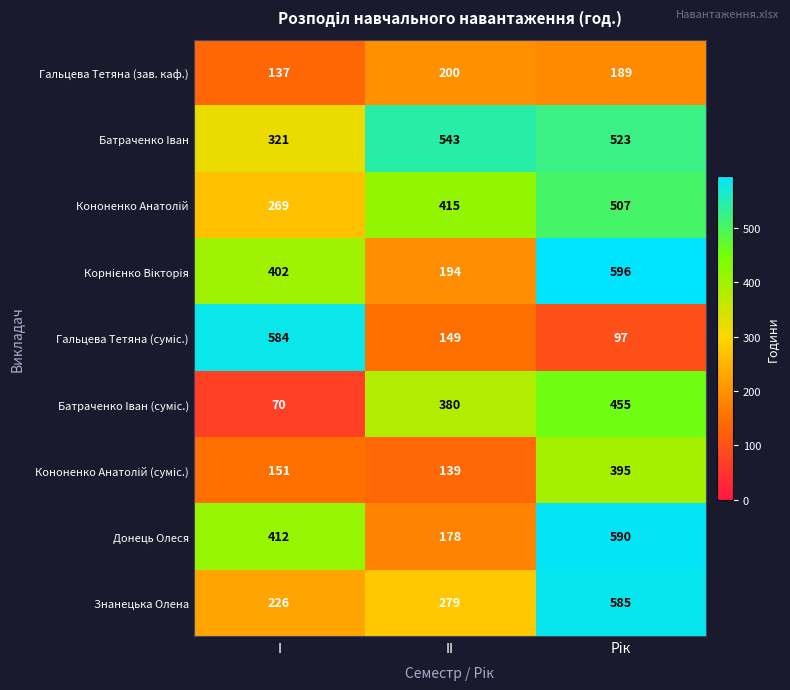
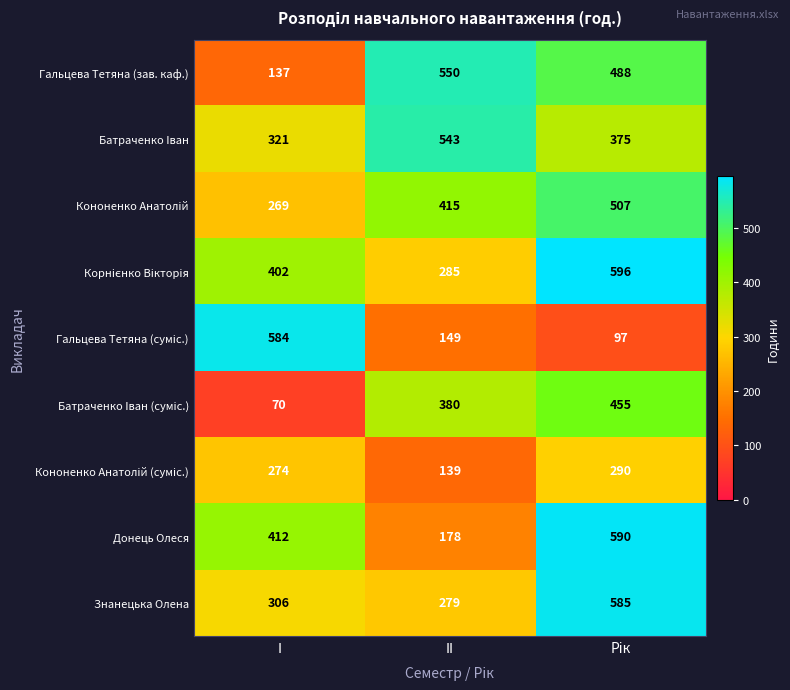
  {
    "Гальцева Тетяна (зав. каф.)": {
      "І": 137,
-     "ІІ": 200,
-     "Рік": 189
+     "ІІ": 550,
+     "Рік": 488
    },
    "Батраченко Іван": {
      "І": 321,
      "ІІ": 543,
-     "Рік": 523
+     "Рік": 375
    },
    "Кононенко Анатолій": {
      "І": 269,
      "ІІ": 415,
      "Рік": 507
    },
    "Корнієнко Вікторія": {
      "І": 402,
-     "ІІ": 194,
+     "ІІ": 285,
      "Рік": 596
    },
    "Гальцева Тетяна (суміс.)": {
      "І": 584,
      "ІІ": 149,
      "Рік": 97
    },
    "Батраченко Іван (суміс.)": {
      "І": 70,
      "ІІ": 380,
      "Рік": 455
    },
    "Кононенко Анатолій (суміс.)": {
-     "І": 151,
+     "І": 274,
      "ІІ": 139,
-     "Рік": 395
+     "Рік": 290
    },
    "Донець Олеся": {
      "І": 412,
      "ІІ": 178,
      "Рік": 590
    },
    "Знанецька Олена": {
-     "І": 226,
+     "І": 306,
      "ІІ": 279,
      "Рік": 585
    }
  }
